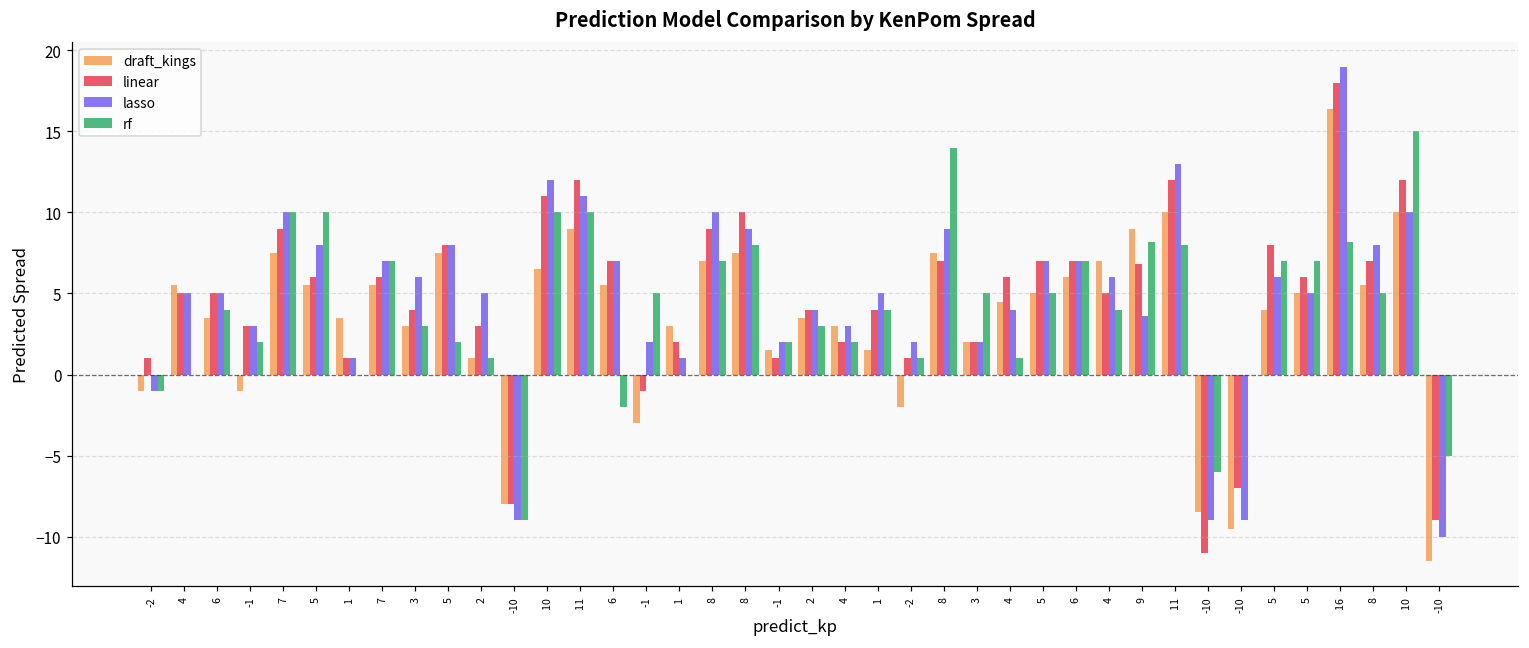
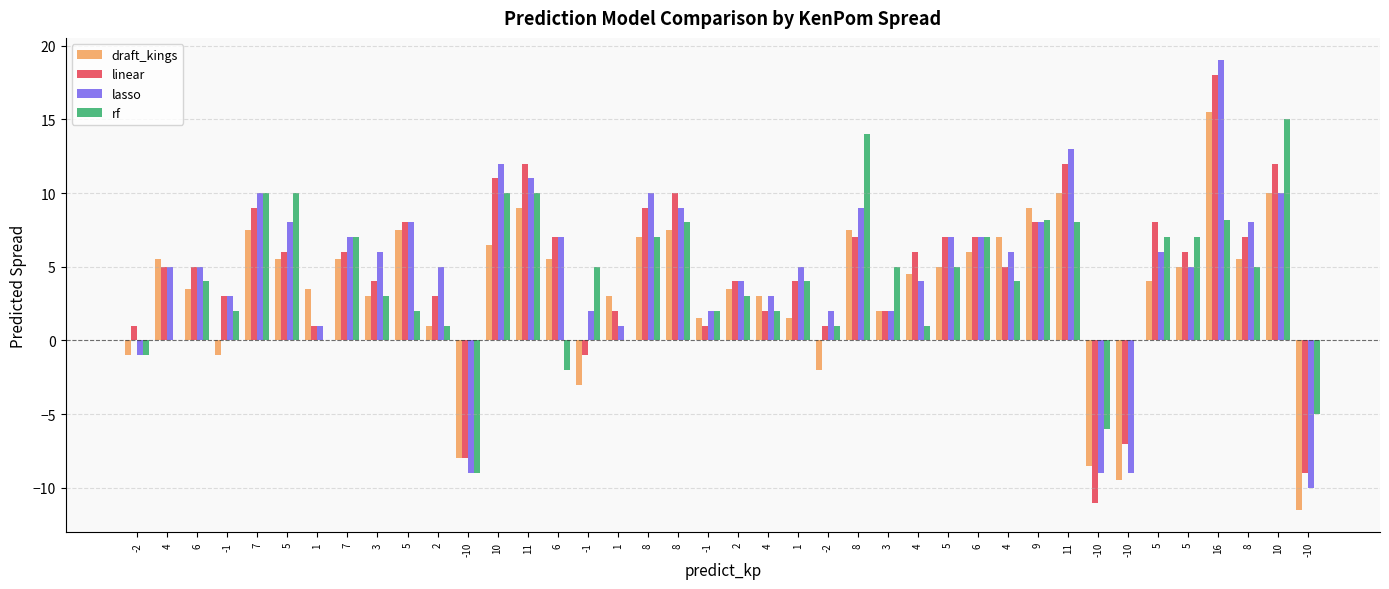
  {
    "draft_kings": {
      "9": 9.0,
-     "16": 16.4
+     "16": 15.5
    },
    "linear": {
-     "9": 6.8,
+     "9": 8.0,
      "16": 18.0
    },
    "lasso": {
-     "9": 3.6,
+     "9": 8.0,
      "16": 19.0
    },
    "rf": {
      "9": 8.2,
      "16": 8.2
    }
  }
